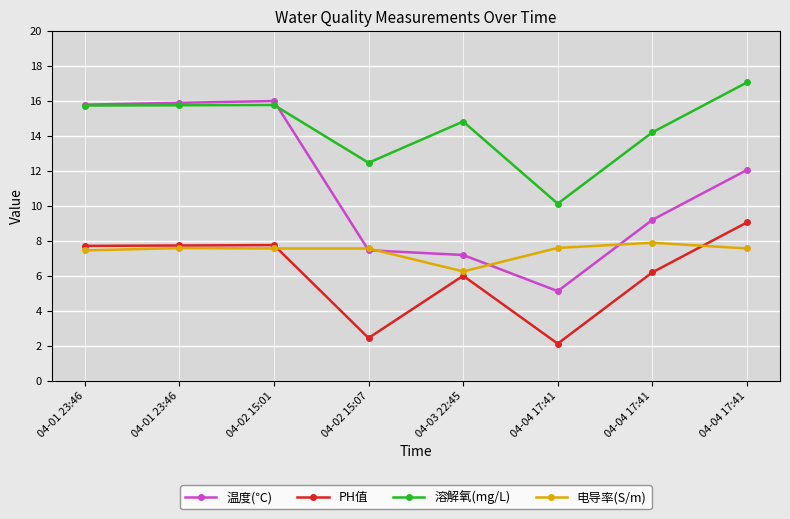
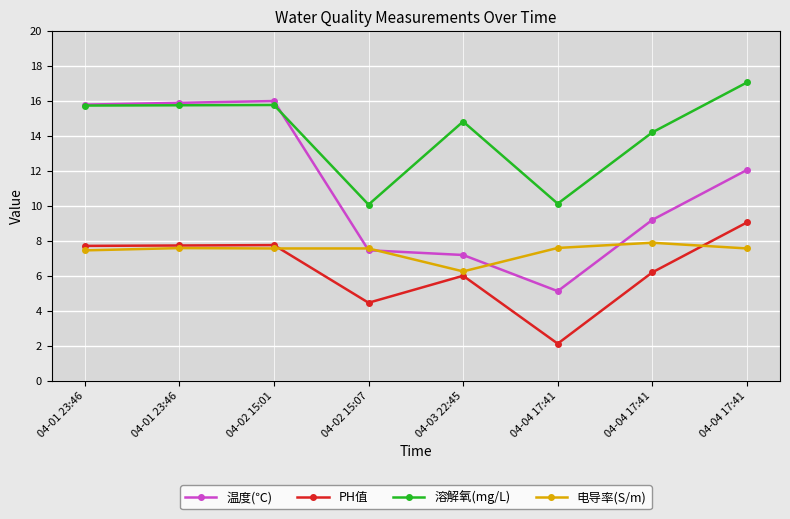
  {
    "温度(℃)": {
      "04-02 15:01": 16.0,
      "04-03 22:45": 7.2
    },
    "PH值": {
      "04-02 15:01": 7.8,
-     "04-02 15:07": 2.5,
+     "04-02 15:07": 4.5,
      "04-03 22:45": 6.0
    },
    "溶解氧(mg/L)": {
      "04-02 15:01": 15.8,
-     "04-02 15:07": 12.5,
+     "04-02 15:07": 10.1,
      "04-03 22:45": 14.8
    },
    "电导率(S/m)": {
      "04-02 15:01": 7.6,
      "04-03 22:45": 6.3
    }
  }
